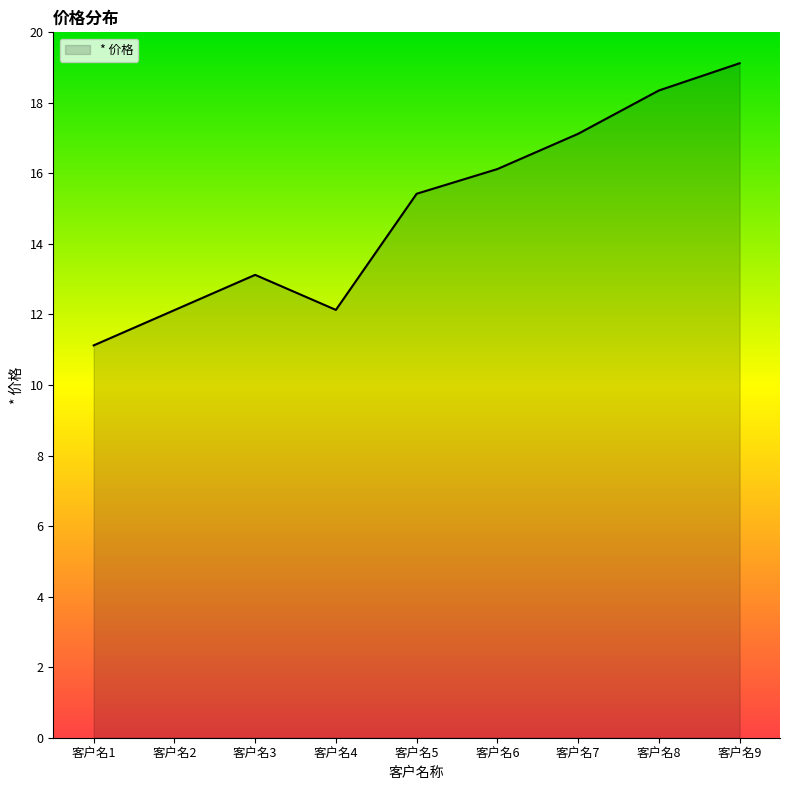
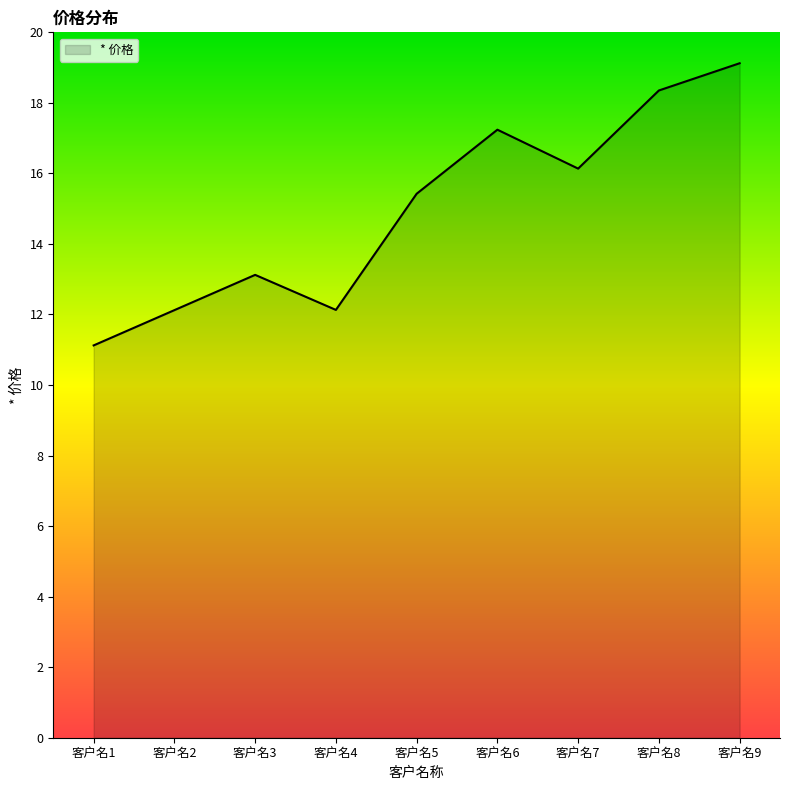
  {
    "客户名1": 11.1,
    "客户名2": 12.1,
    "客户名3": 13.1,
    "客户名4": 12.1,
    "客户名5": 15.4,
-   "客户名6": 16.1,
-   "客户名7": 17.1,
+   "客户名6": 17.2,
+   "客户名7": 16.1,
    "客户名8": 18.4,
    "客户名9": 19.1
  }
